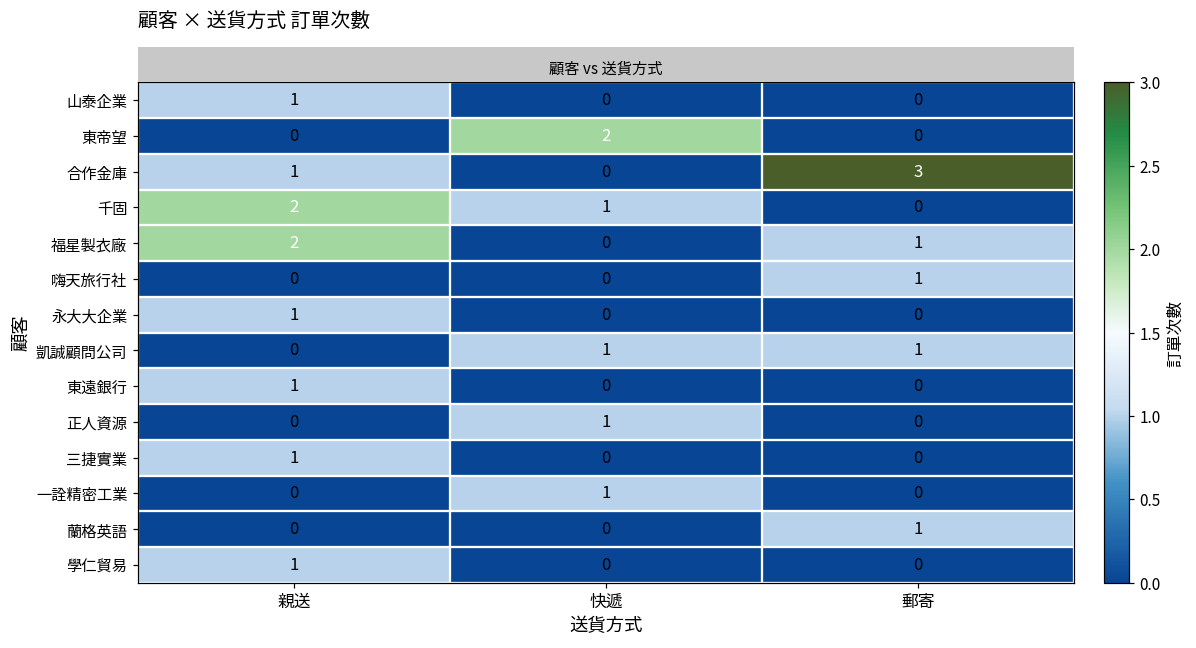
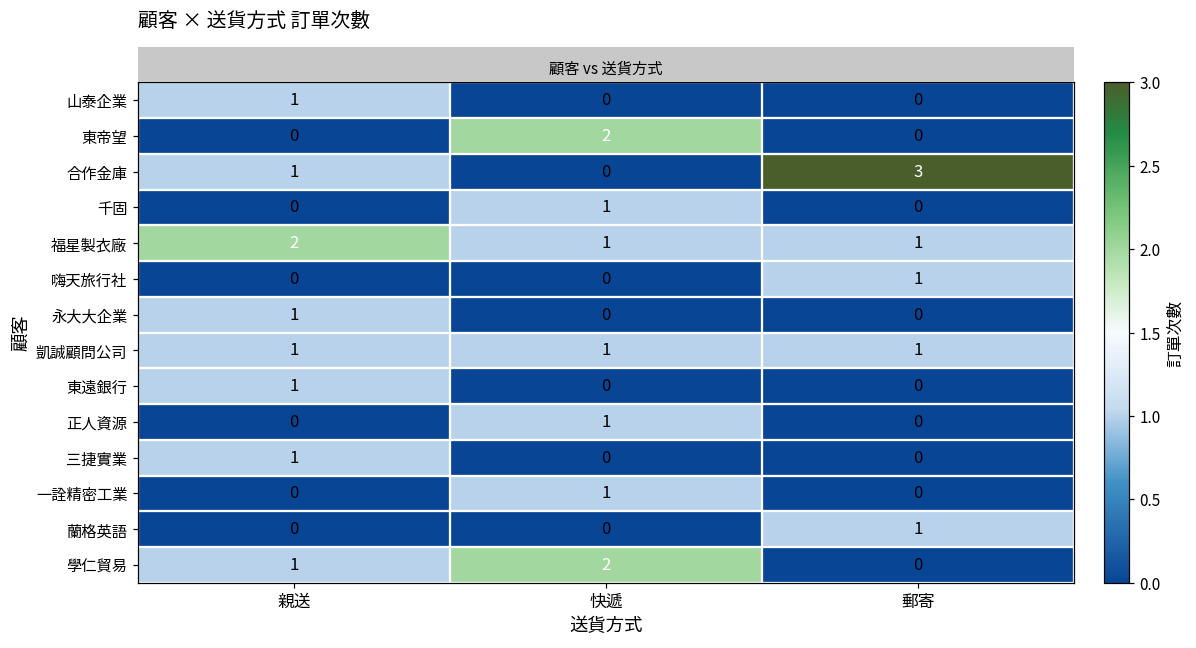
  {
    "山泰企業": {
      "親送": 1,
      "快遞": 0,
      "郵寄": 0
    },
    "東帝望": {
      "親送": 0,
      "快遞": 2,
      "郵寄": 0
    },
    "合作金庫": {
      "親送": 1,
      "快遞": 0,
      "郵寄": 3
    },
    "千固": {
-     "親送": 2,
+     "親送": 0,
      "快遞": 1,
      "郵寄": 0
    },
    "福星製衣廠": {
      "親送": 2,
-     "快遞": 0,
+     "快遞": 1,
      "郵寄": 1
    },
    "嗨天旅行社": {
      "親送": 0,
      "快遞": 0,
      "郵寄": 1
    },
    "永大大企業": {
      "親送": 1,
      "快遞": 0,
      "郵寄": 0
    },
    "凱誠顧問公司": {
-     "親送": 0,
+     "親送": 1,
      "快遞": 1,
      "郵寄": 1
    },
    "東遠銀行": {
      "親送": 1,
      "快遞": 0,
      "郵寄": 0
    },
    "正人資源": {
      "親送": 0,
      "快遞": 1,
      "郵寄": 0
    },
    "三捷實業": {
      "親送": 1,
      "快遞": 0,
      "郵寄": 0
    },
    "一詮精密工業": {
      "親送": 0,
      "快遞": 1,
      "郵寄": 0
    },
    "蘭格英語": {
      "親送": 0,
      "快遞": 0,
      "郵寄": 1
    },
    "學仁貿易": {
      "親送": 1,
-     "快遞": 0,
+     "快遞": 2,
      "郵寄": 0
    }
  }
